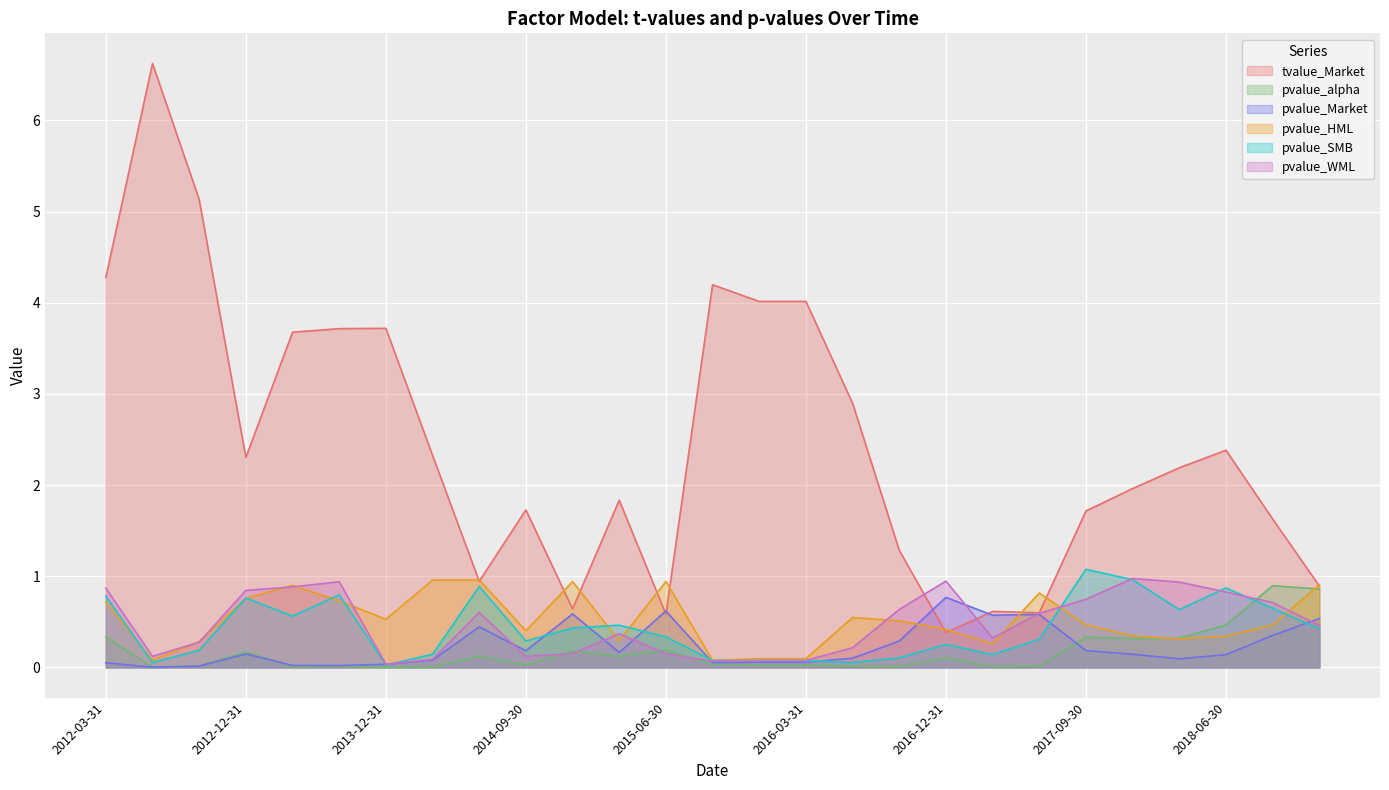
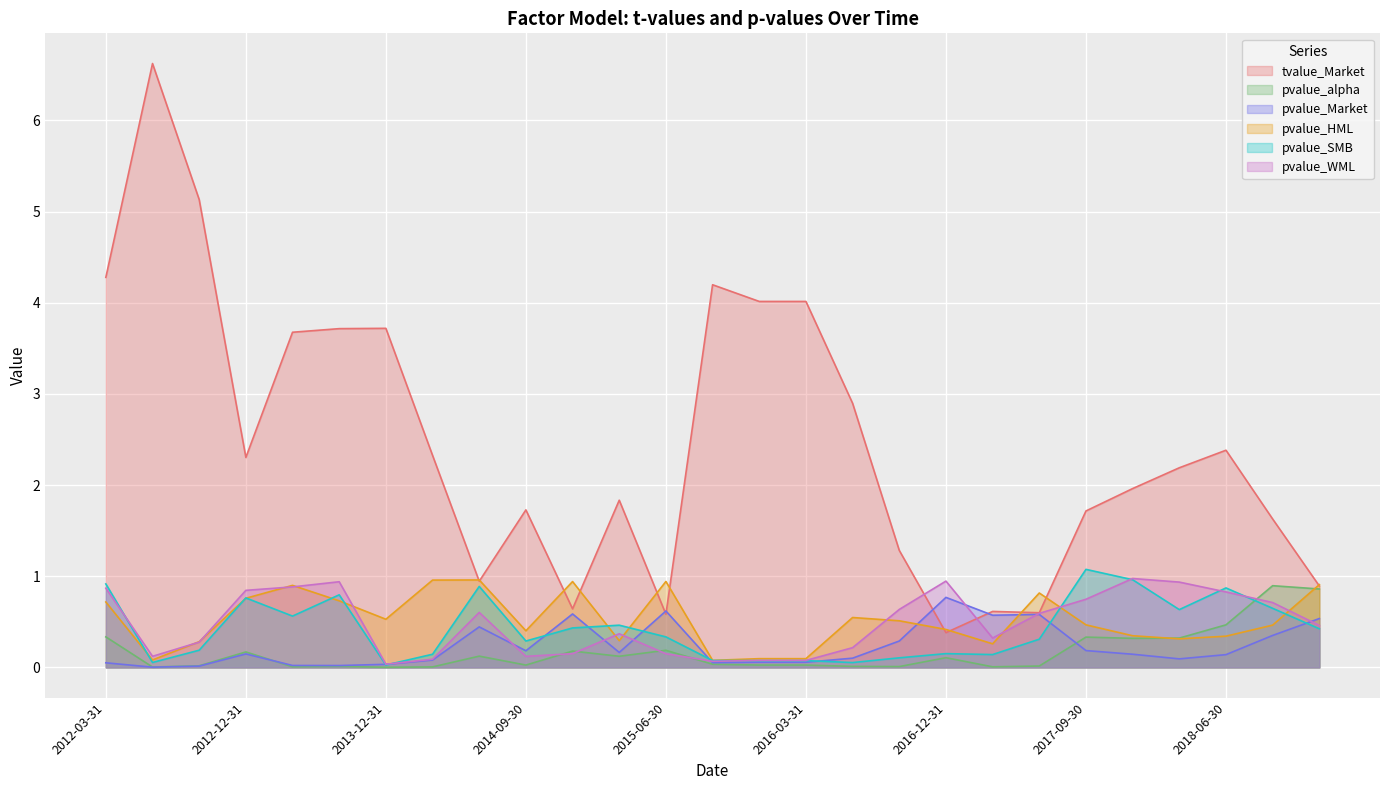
  {
    "pvalue_alpha": {
      "2012-03-31": 0.3,
      "2014-09-30": 0.0,
      "2015-06-30": 0.2,
      "2016-03-31": 0.0,
      "2016-12-31": 0.1,
      "2017-09-30": 0.3,
      "2018-06-30": 0.5
    },
    "pvalue_SMB": {
-     "2012-03-31": 0.8,
+     "2012-03-31": 0.9,
      "2014-09-30": 0.3,
      "2015-06-30": 0.3,
-     "2016-12-31": 0.3,
+     "2016-12-31": 0.2,
      "2017-09-30": 1.1,
      "2018-06-30": 0.9
    }
  }
